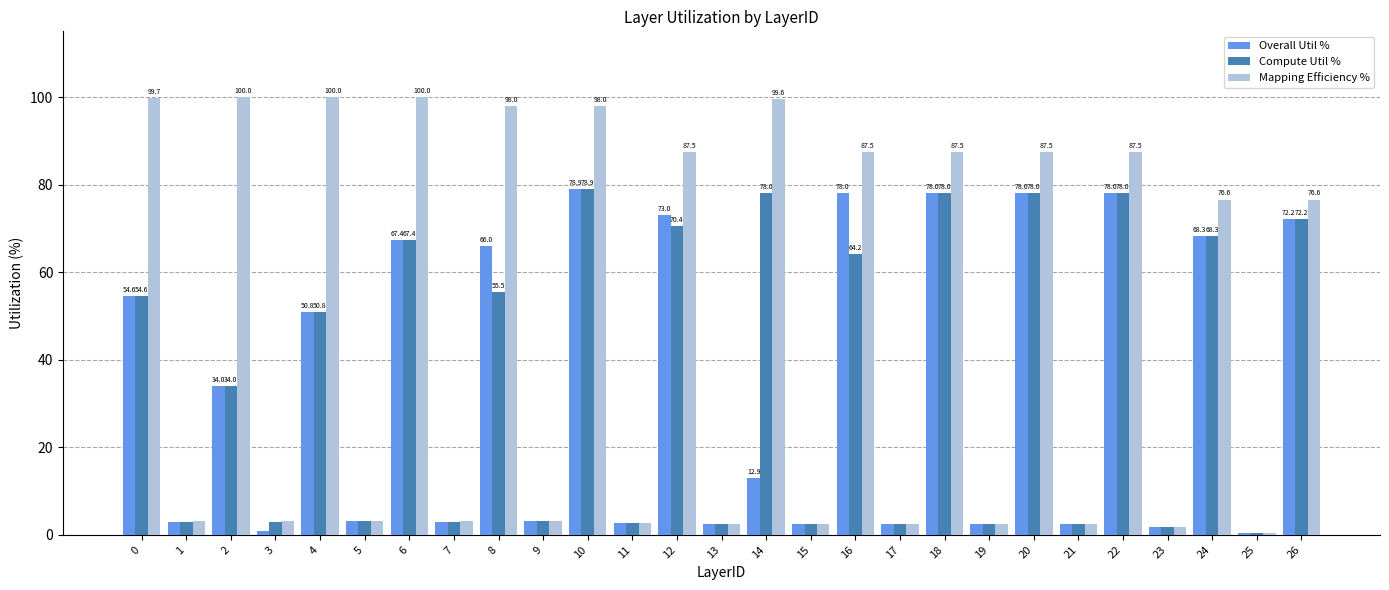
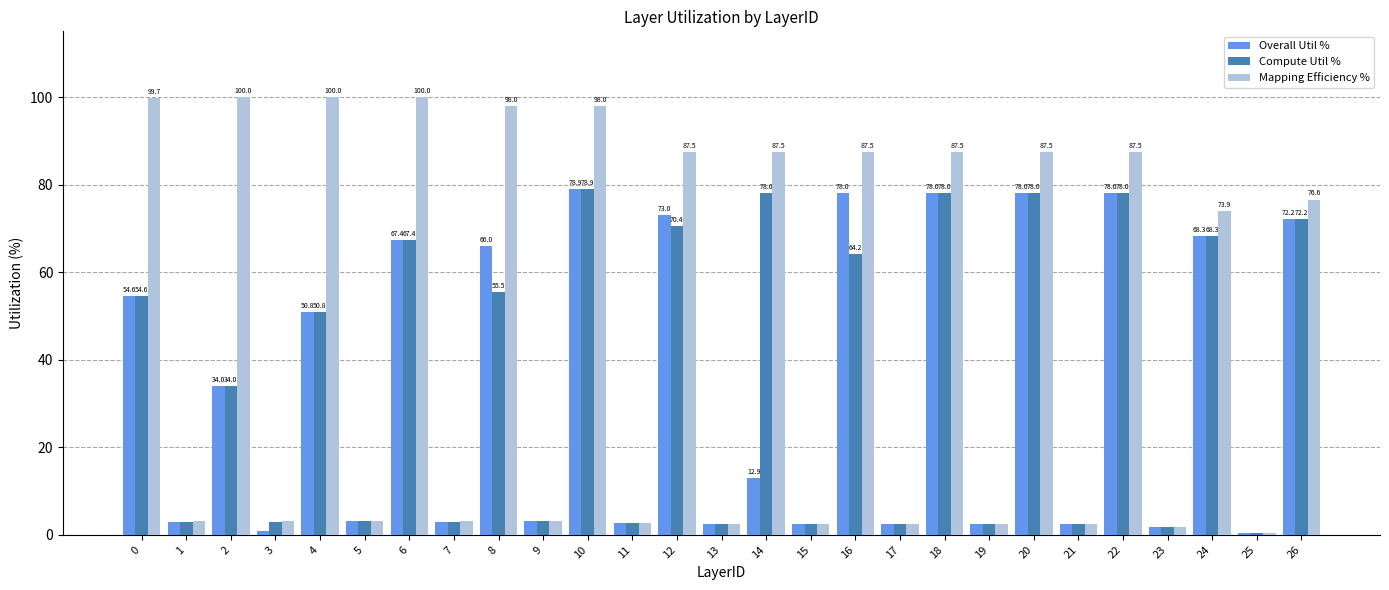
  {
    "Overall Util %": {
      "0": 54.6,
      "2": 34.0,
      "4": 50.8,
      "6": 67.4,
      "8": 66.0,
      "10": 78.9,
      "12": 73.0,
      "14": 12.9,
      "16": 78.0,
      "18": 78.0,
      "20": 78.0,
      "22": 78.0,
      "24": 68.3,
      "26": 72.2
    },
    "Compute Util %": {
      "0": 54.6,
      "2": 34.0,
      "4": 50.8,
      "6": 67.4,
      "8": 55.5,
      "10": 78.9,
      "12": 70.4,
      "14": 78.0,
      "16": 64.2,
      "18": 78.0,
      "20": 78.0,
      "22": 78.0,
      "24": 68.3,
      "26": 72.2
    },
    "Mapping Efficiency %": {
      "0": 99.7,
      "2": 100.0,
      "4": 100.0,
      "6": 100.0,
      "8": 98.0,
      "10": 98.0,
      "12": 87.5,
-     "14": 99.6,
+     "14": 87.5,
      "16": 87.5,
      "18": 87.5,
      "20": 87.5,
      "22": 87.5,
-     "24": 76.6,
+     "24": 73.9,
      "26": 76.6
    }
  }
